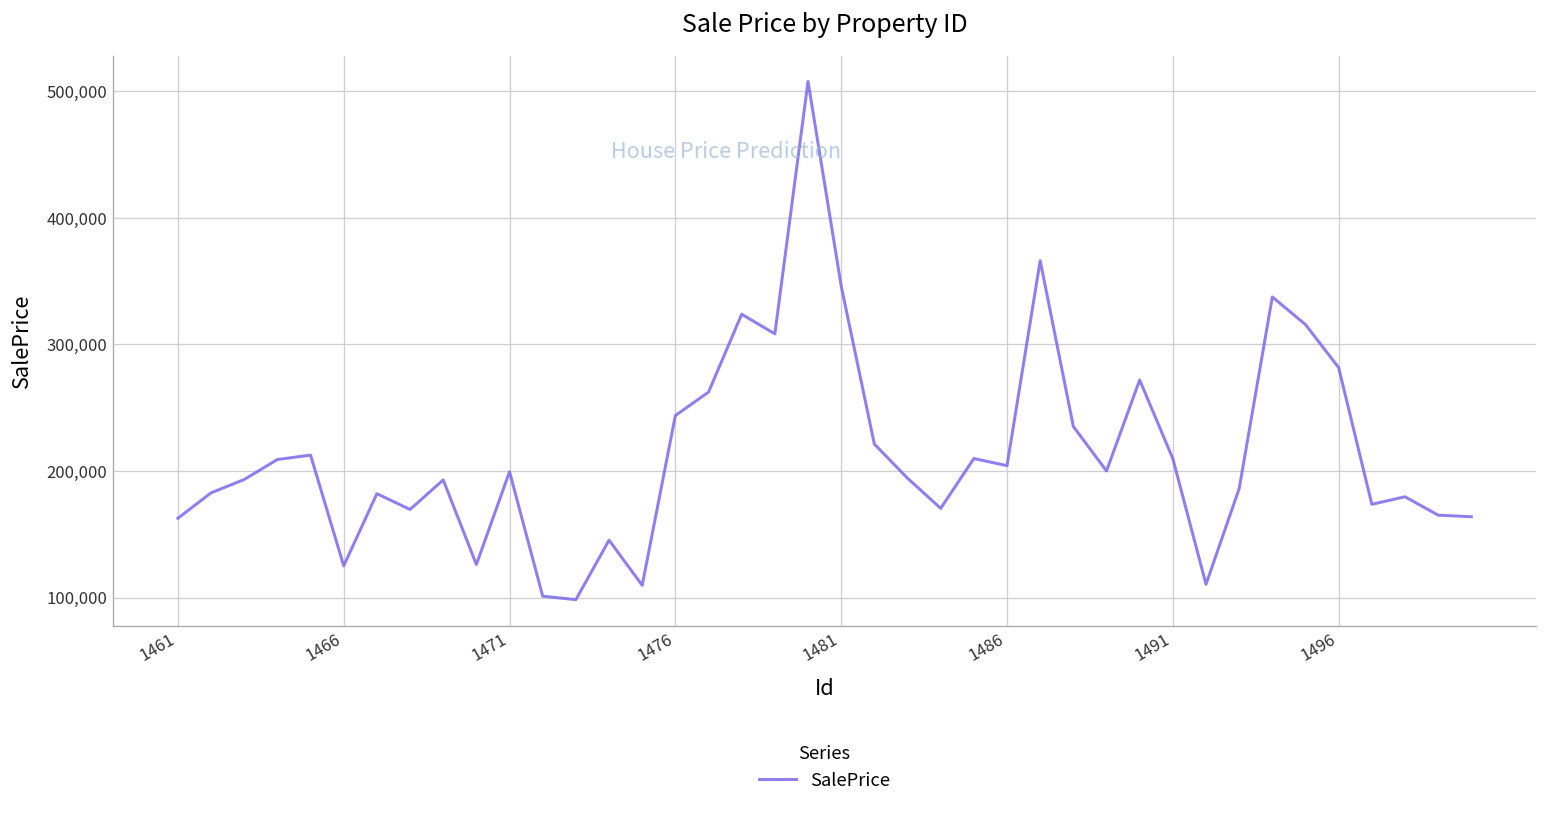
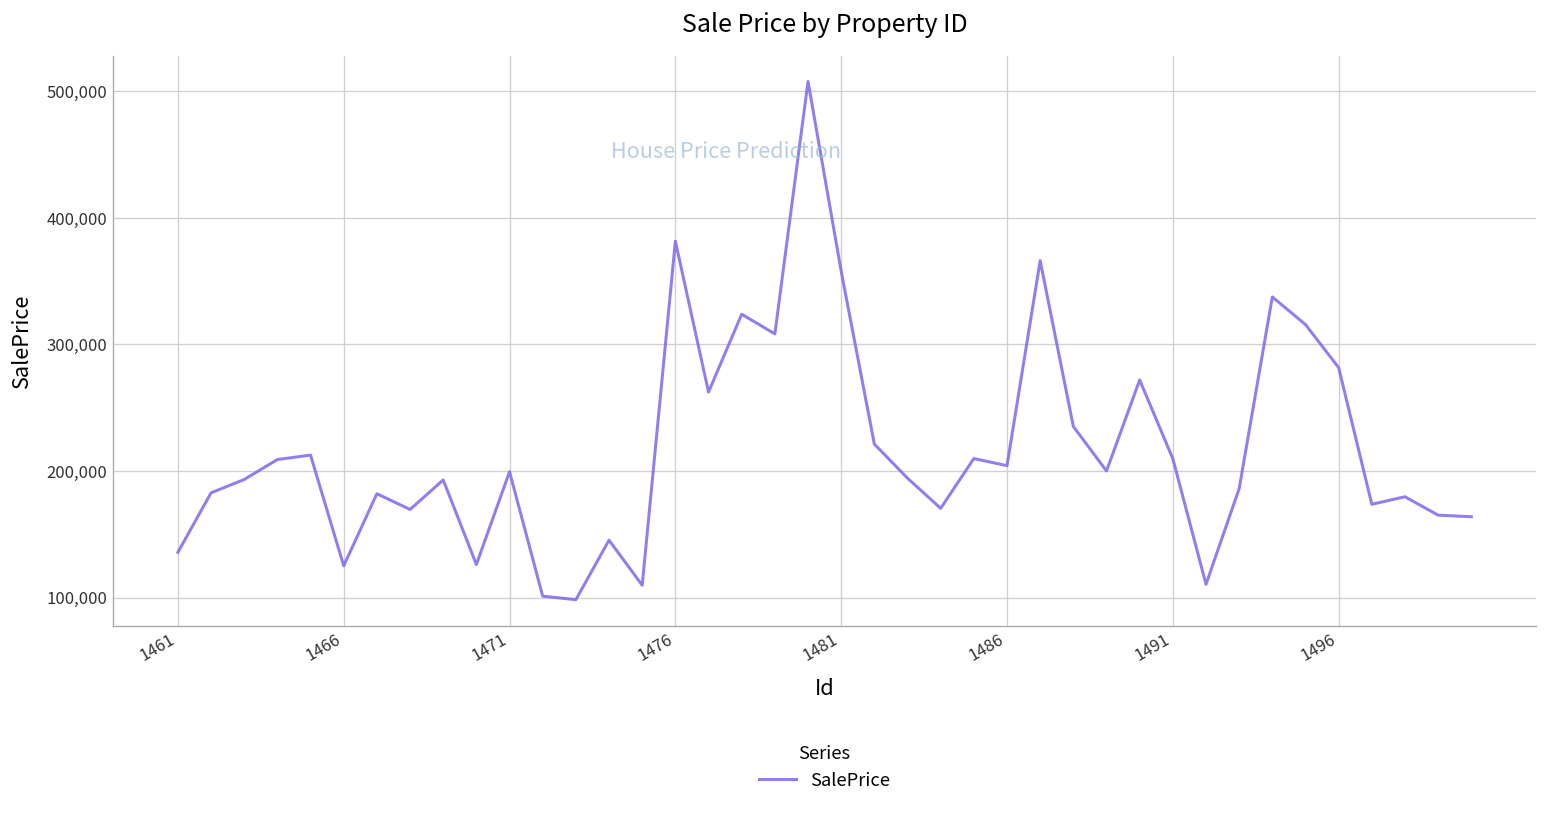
  {
-   "1461": "163,000",
+   "1461": "136,000",
    "1466": "125,000",
    "1471": "199,000",
-   "1476": "244,000",
-   "1481": "346,000",
+   "1476": "382,000",
+   "1481": "358,000",
    "1486": "204,000",
    "1491": "210,000",
    "1496": "282,000"
  }
